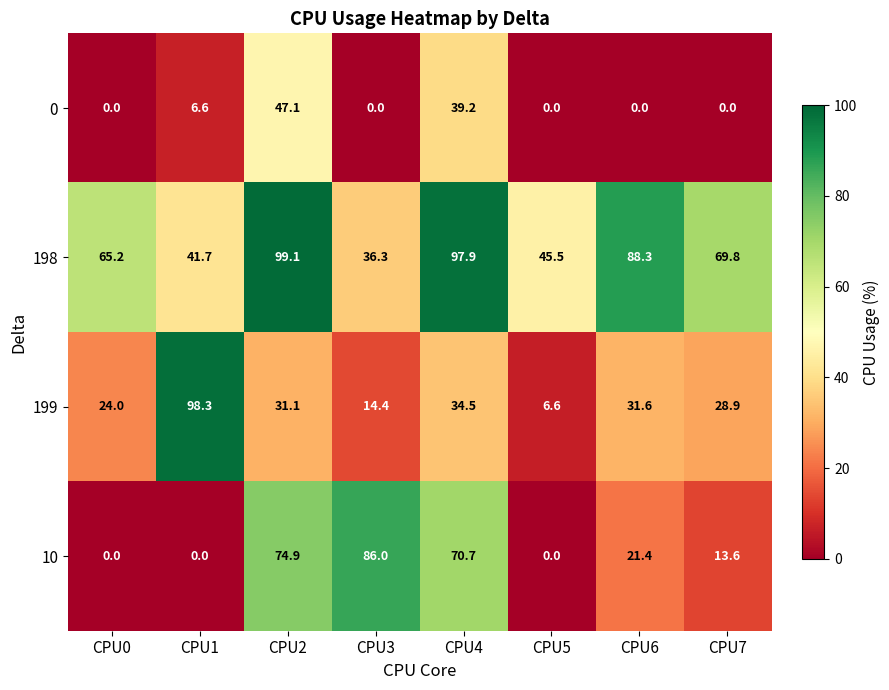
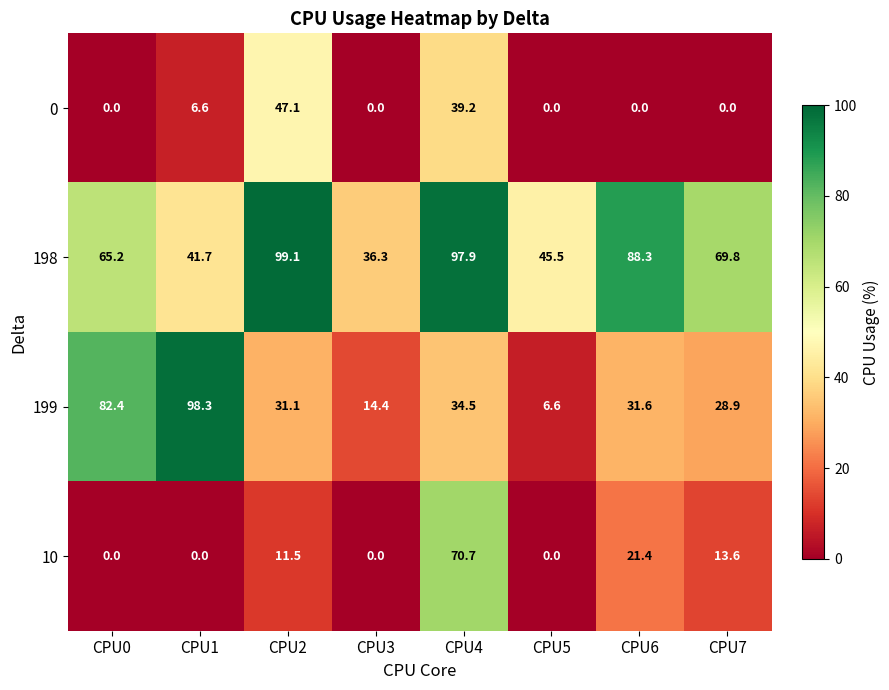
  {
    "0": {
      "CPU0": 0.0,
      "CPU1": 6.6,
      "CPU2": 47.1,
      "CPU3": 0.0,
      "CPU4": 39.2,
      "CPU5": 0.0,
      "CPU6": 0.0,
      "CPU7": 0.0
    },
    "198": {
      "CPU0": 65.2,
      "CPU1": 41.7,
      "CPU2": 99.1,
      "CPU3": 36.3,
      "CPU4": 97.9,
      "CPU5": 45.5,
      "CPU6": 88.3,
      "CPU7": 69.8
    },
    "199": {
-     "CPU0": 24.0,
+     "CPU0": 82.4,
      "CPU1": 98.3,
      "CPU2": 31.1,
      "CPU3": 14.4,
      "CPU4": 34.5,
      "CPU5": 6.6,
      "CPU6": 31.6,
      "CPU7": 28.9
    },
    "10": {
      "CPU0": 0.0,
      "CPU1": 0.0,
-     "CPU2": 74.9,
-     "CPU3": 86.0,
+     "CPU2": 11.5,
+     "CPU3": 0.0,
      "CPU4": 70.7,
      "CPU5": 0.0,
      "CPU6": 21.4,
      "CPU7": 13.6
    }
  }
